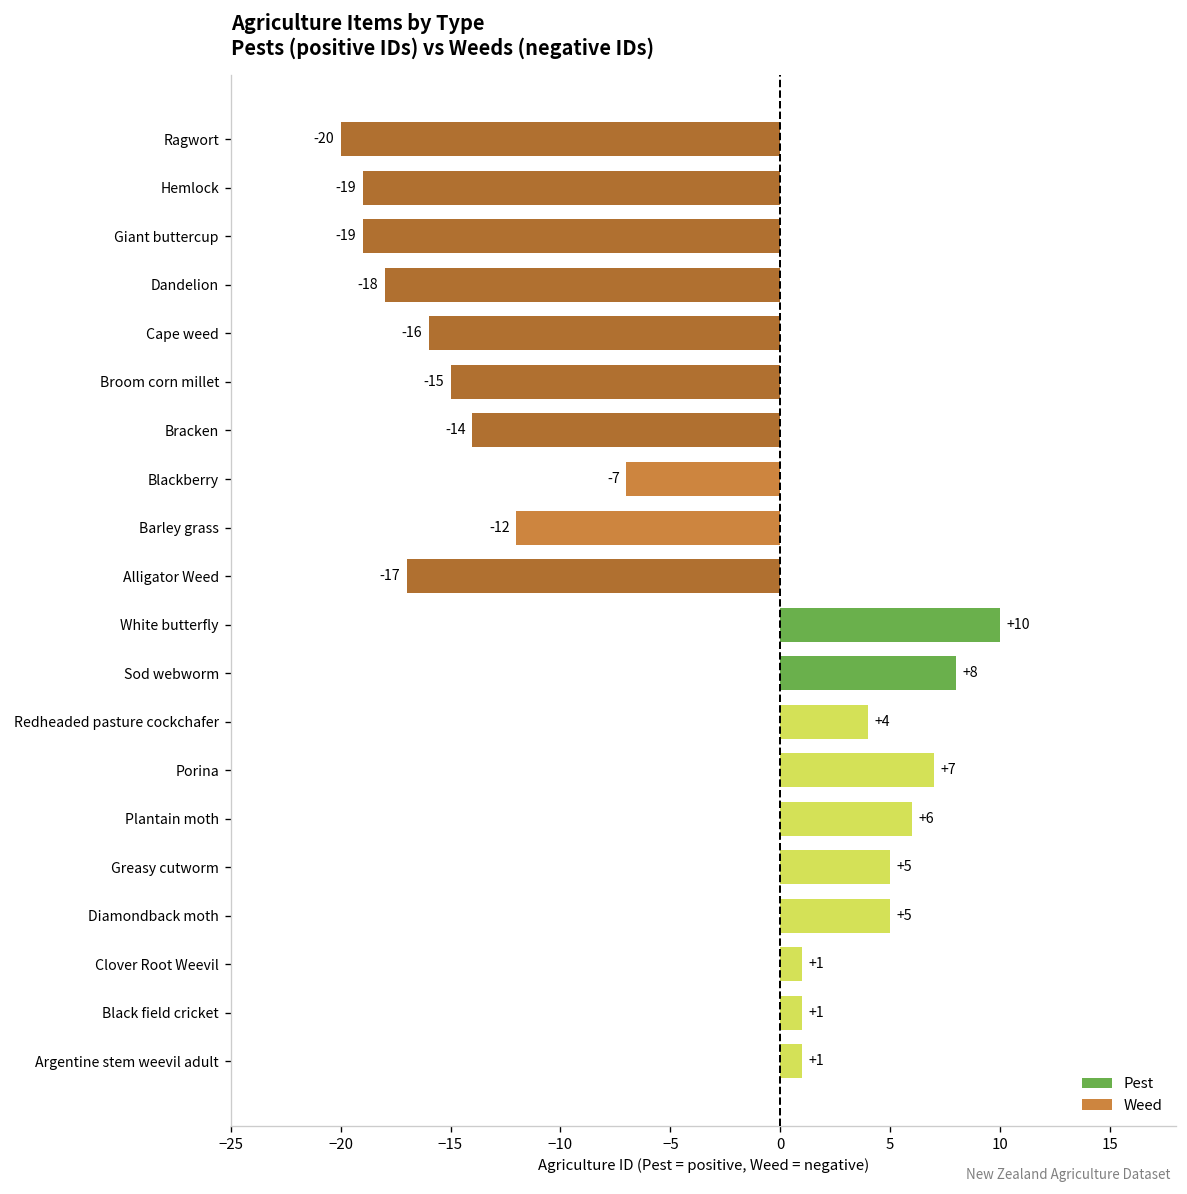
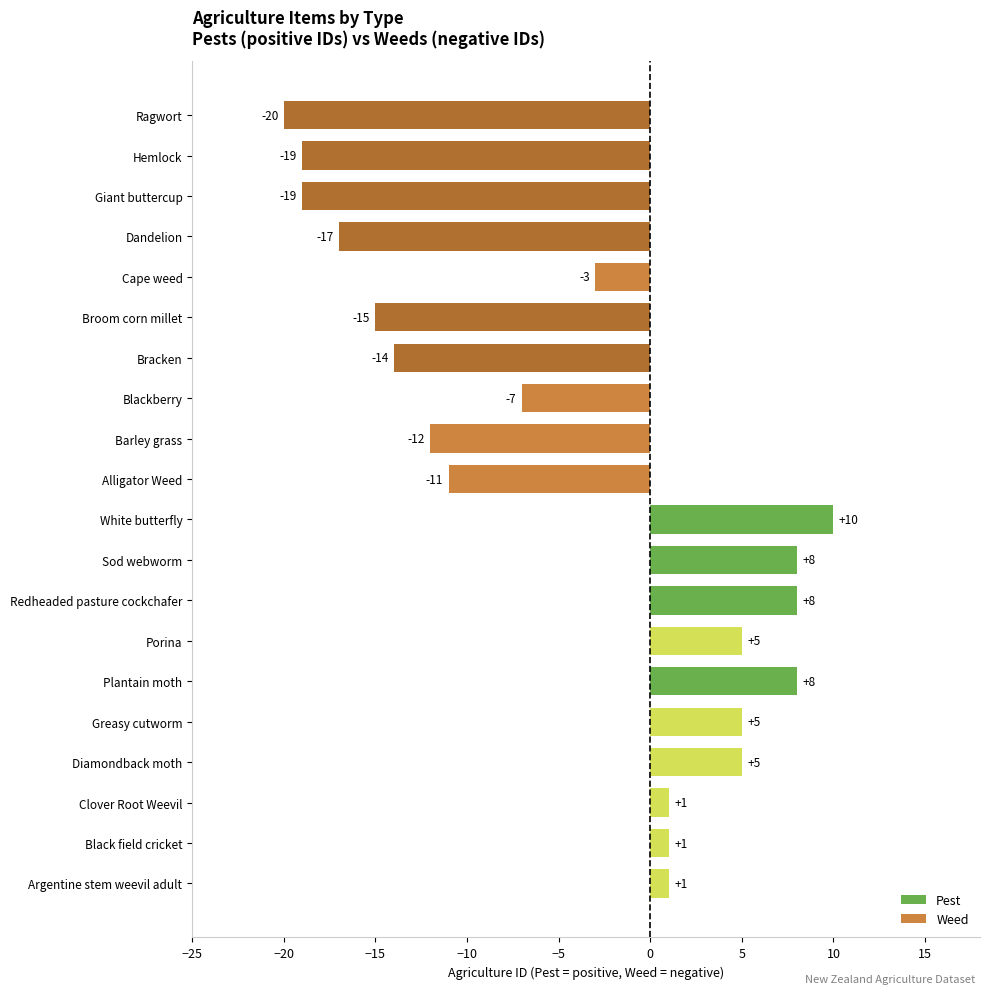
  {
    "Ragwort": "-20",
    "Hemlock": "-19",
    "Giant buttercup": "-19",
-   "Dandelion": "-18",
-   "Cape weed": "-16",
+   "Dandelion": "-17",
+   "Cape weed": "-3",
    "Broom corn millet": "-15",
    "Bracken": "-14",
    "Blackberry": "-7",
    "Barley grass": "-12",
-   "Alligator Weed": "-17",
+   "Alligator Weed": "-11",
    "White butterfly": "+10",
    "Sod webworm": "+8",
-   "Redheaded pasture cockchafer": "+4",
-   "Porina": "+7",
-   "Plantain moth": "+6",
+   "Redheaded pasture cockchafer": "+8",
+   "Porina": "+5",
+   "Plantain moth": "+8",
    "Greasy cutworm": "+5",
    "Diamondback moth": "+5",
    "Clover Root Weevil": "+1",
    "Black field cricket": "+1",
    "Argentine stem weevil adult": "+1"
  }
